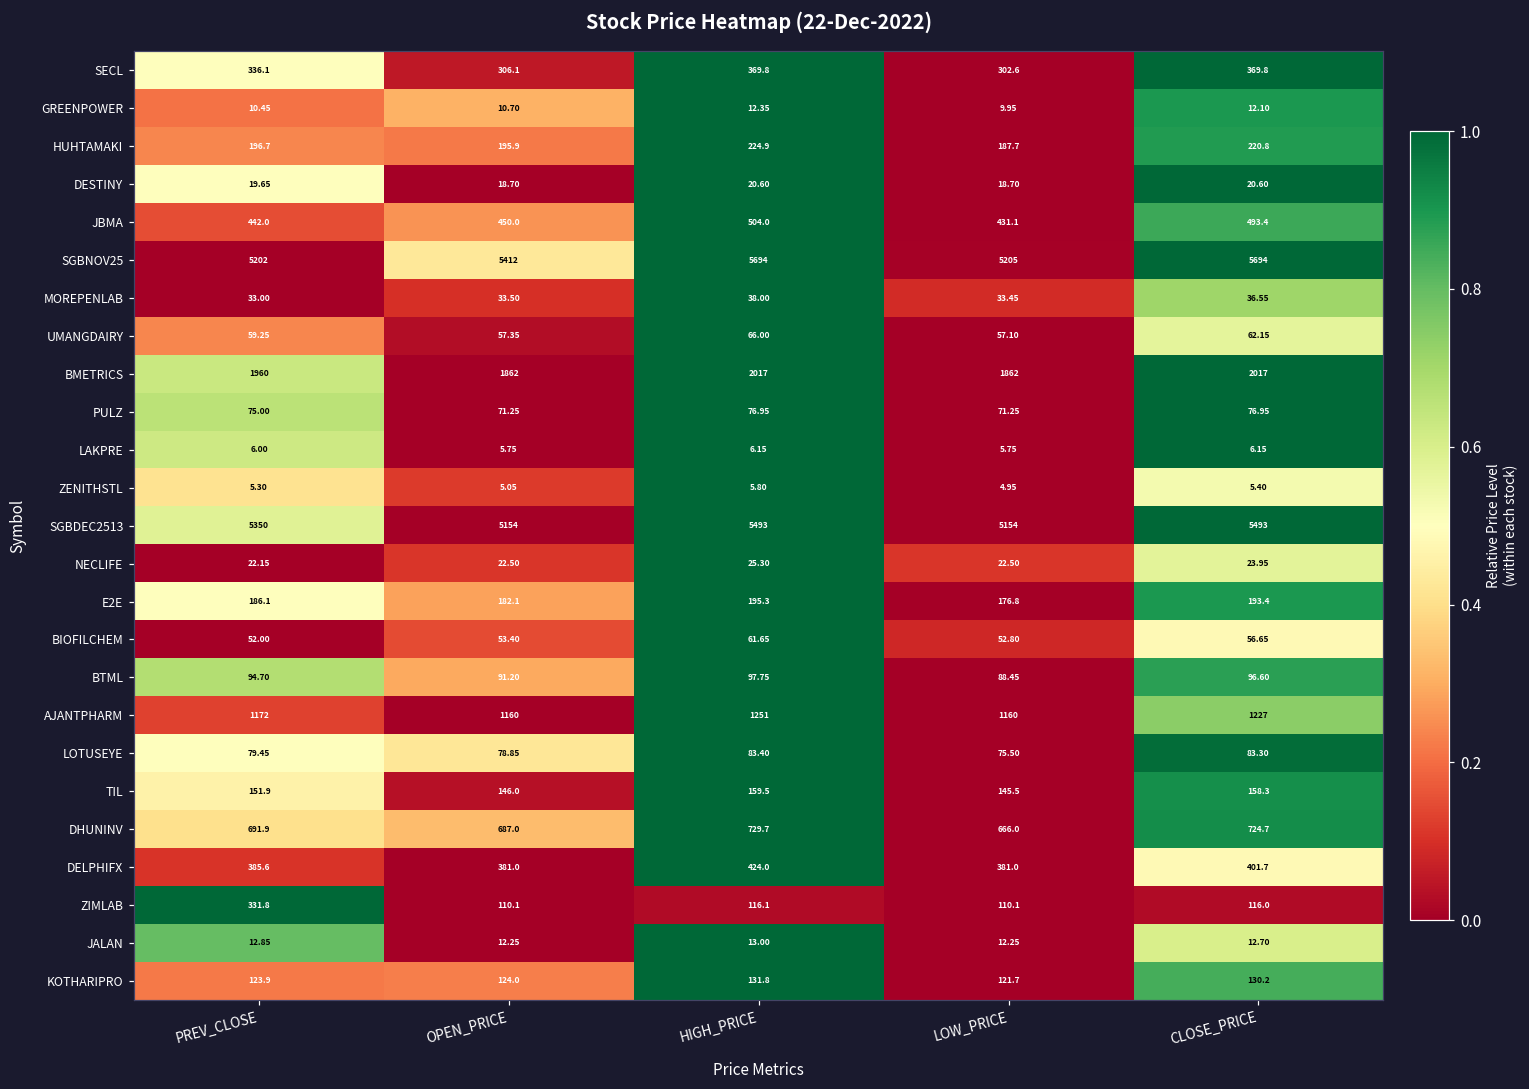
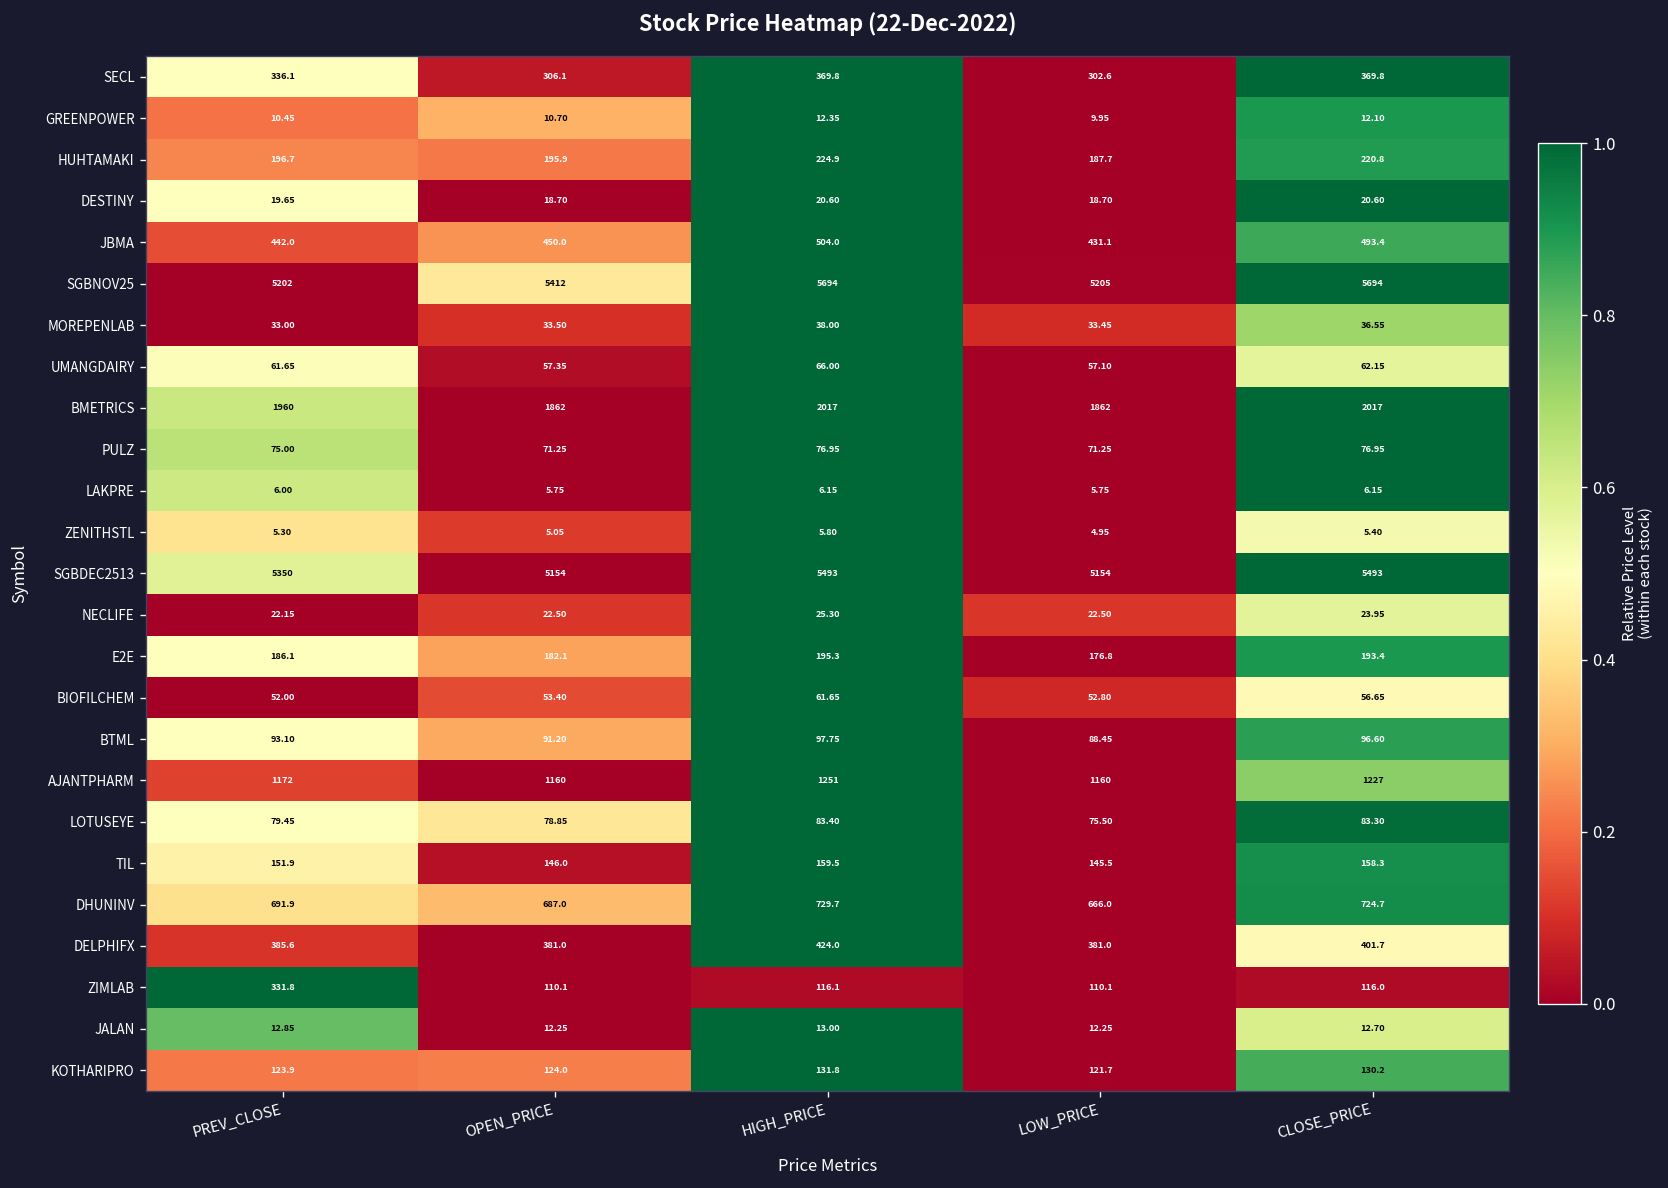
  {
    "SECL": {
      "PREV_CLOSE": 336.1,
      "OPEN_PRICE": 306.1,
      "HIGH_PRICE": 369.8,
      "LOW_PRICE": 302.6,
      "CLOSE_PRICE": 369.8
    },
    "GREENPOWER": {
      "PREV_CLOSE": 10.45,
      "OPEN_PRICE": 10.70,
      "HIGH_PRICE": 12.35,
      "LOW_PRICE": 9.95,
      "CLOSE_PRICE": 12.10
    },
    "HUHTAMAKI": {
      "PREV_CLOSE": 196.7,
      "OPEN_PRICE": 195.9,
      "HIGH_PRICE": 224.9,
      "LOW_PRICE": 187.7,
      "CLOSE_PRICE": 220.8
    },
    "DESTINY": {
      "PREV_CLOSE": 19.65,
      "OPEN_PRICE": 18.70,
      "HIGH_PRICE": 20.60,
      "LOW_PRICE": 18.70,
      "CLOSE_PRICE": 20.60
    },
    "JBMA": {
      "PREV_CLOSE": 442.0,
      "OPEN_PRICE": 450.0,
      "HIGH_PRICE": 504.0,
      "LOW_PRICE": 431.1,
      "CLOSE_PRICE": 493.4
    },
    "SGBNOV25": {
      "PREV_CLOSE": 5202,
      "OPEN_PRICE": 5412,
      "HIGH_PRICE": 5694,
      "LOW_PRICE": 5205,
      "CLOSE_PRICE": 5694
    },
    "MOREPENLAB": {
      "PREV_CLOSE": 33.00,
      "OPEN_PRICE": 33.50,
      "HIGH_PRICE": 38.00,
      "LOW_PRICE": 33.45,
      "CLOSE_PRICE": 36.55
    },
    "UMANGDAIRY": {
-     "PREV_CLOSE": 59.25,
+     "PREV_CLOSE": 61.65,
      "OPEN_PRICE": 57.35,
      "HIGH_PRICE": 66.00,
      "LOW_PRICE": 57.10,
      "CLOSE_PRICE": 62.15
    },
    "BMETRICS": {
      "PREV_CLOSE": 1960,
      "OPEN_PRICE": 1862,
      "HIGH_PRICE": 2017,
      "LOW_PRICE": 1862,
      "CLOSE_PRICE": 2017
    },
    "PULZ": {
      "PREV_CLOSE": 75.00,
      "OPEN_PRICE": 71.25,
      "HIGH_PRICE": 76.95,
      "LOW_PRICE": 71.25,
      "CLOSE_PRICE": 76.95
    },
    "LAKPRE": {
      "PREV_CLOSE": 6.00,
      "OPEN_PRICE": 5.75,
      "HIGH_PRICE": 6.15,
      "LOW_PRICE": 5.75,
      "CLOSE_PRICE": 6.15
    },
    "ZENITHSTL": {
      "PREV_CLOSE": 5.30,
      "OPEN_PRICE": 5.05,
      "HIGH_PRICE": 5.80,
      "LOW_PRICE": 4.95,
      "CLOSE_PRICE": 5.40
    },
    "SGBDEC2513": {
      "PREV_CLOSE": 5350,
      "OPEN_PRICE": 5154,
      "HIGH_PRICE": 5493,
      "LOW_PRICE": 5154,
      "CLOSE_PRICE": 5493
    },
    "NECLIFE": {
      "PREV_CLOSE": 22.15,
      "OPEN_PRICE": 22.50,
      "HIGH_PRICE": 25.30,
      "LOW_PRICE": 22.50,
      "CLOSE_PRICE": 23.95
    },
    "E2E": {
      "PREV_CLOSE": 186.1,
      "OPEN_PRICE": 182.1,
      "HIGH_PRICE": 195.3,
      "LOW_PRICE": 176.8,
      "CLOSE_PRICE": 193.4
    },
    "BIOFILCHEM": {
      "PREV_CLOSE": 52.00,
      "OPEN_PRICE": 53.40,
      "HIGH_PRICE": 61.65,
      "LOW_PRICE": 52.80,
      "CLOSE_PRICE": 56.65
    },
    "BTML": {
-     "PREV_CLOSE": 94.70,
+     "PREV_CLOSE": 93.10,
      "OPEN_PRICE": 91.20,
      "HIGH_PRICE": 97.75,
      "LOW_PRICE": 88.45,
      "CLOSE_PRICE": 96.60
    },
    "AJANTPHARM": {
      "PREV_CLOSE": 1172,
      "OPEN_PRICE": 1160,
      "HIGH_PRICE": 1251,
      "LOW_PRICE": 1160,
      "CLOSE_PRICE": 1227
    },
    "LOTUSEYE": {
      "PREV_CLOSE": 79.45,
      "OPEN_PRICE": 78.85,
      "HIGH_PRICE": 83.40,
      "LOW_PRICE": 75.50,
      "CLOSE_PRICE": 83.30
    },
    "TIL": {
      "PREV_CLOSE": 151.9,
      "OPEN_PRICE": 146.0,
      "HIGH_PRICE": 159.5,
      "LOW_PRICE": 145.5,
      "CLOSE_PRICE": 158.3
    },
    "DHUNINV": {
      "PREV_CLOSE": 691.9,
      "OPEN_PRICE": 687.0,
      "HIGH_PRICE": 729.7,
      "LOW_PRICE": 666.0,
      "CLOSE_PRICE": 724.7
    },
    "DELPHIFX": {
      "PREV_CLOSE": 385.6,
      "OPEN_PRICE": 381.0,
      "HIGH_PRICE": 424.0,
      "LOW_PRICE": 381.0,
      "CLOSE_PRICE": 401.7
    },
    "ZIMLAB": {
      "PREV_CLOSE": 331.8,
      "OPEN_PRICE": 110.1,
      "HIGH_PRICE": 116.1,
      "LOW_PRICE": 110.1,
      "CLOSE_PRICE": 116.0
    },
    "JALAN": {
      "PREV_CLOSE": 12.85,
      "OPEN_PRICE": 12.25,
      "HIGH_PRICE": 13.00,
      "LOW_PRICE": 12.25,
      "CLOSE_PRICE": 12.70
    },
    "KOTHARIPRO": {
      "PREV_CLOSE": 123.9,
      "OPEN_PRICE": 124.0,
      "HIGH_PRICE": 131.8,
      "LOW_PRICE": 121.7,
      "CLOSE_PRICE": 130.2
    }
  }
